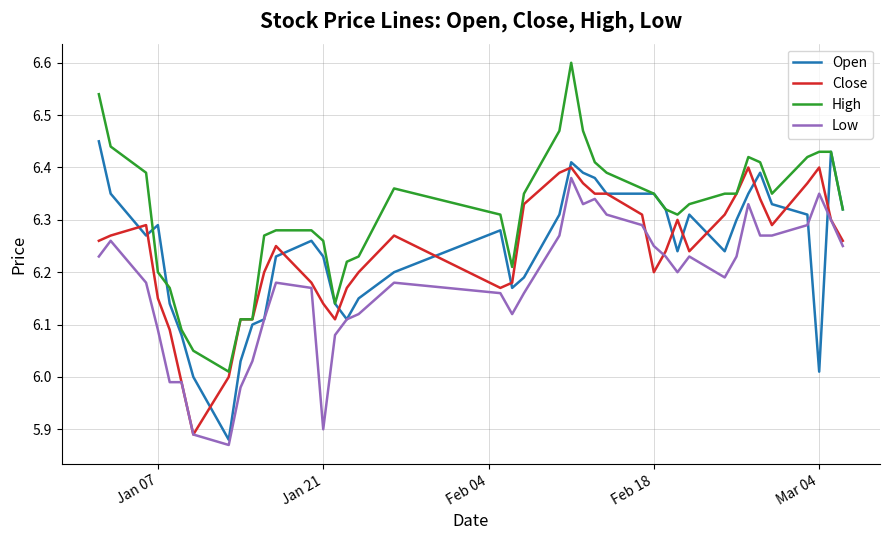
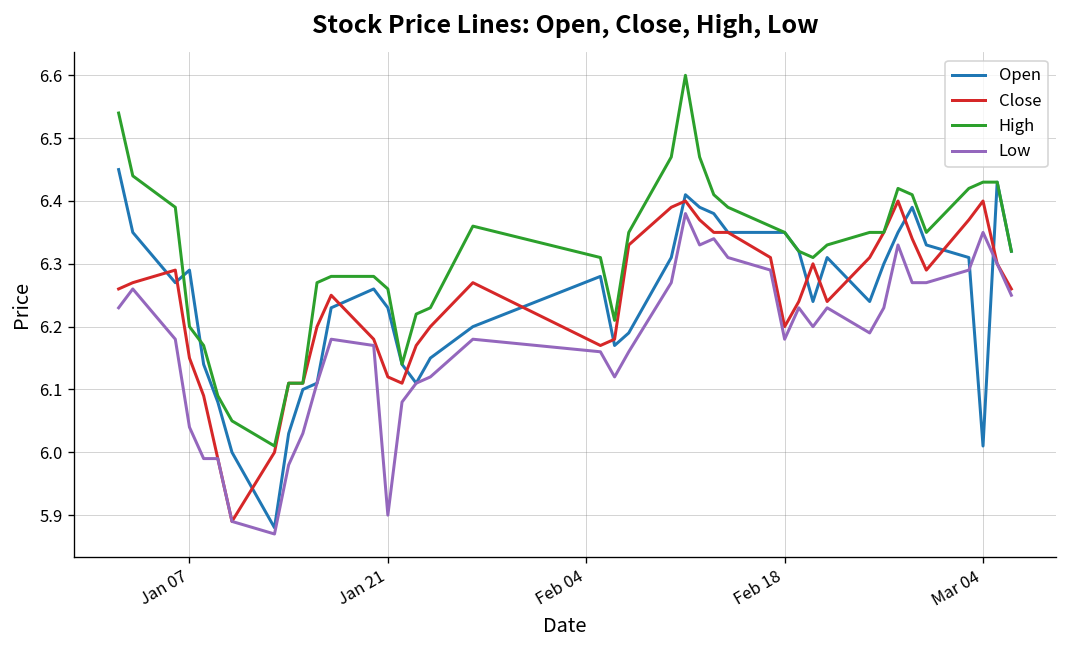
  {
    "Open": {
      "Jan 07": 6.29,
      "Jan 21": 6.23,
      "Mar 04": 6.01
    },
    "Close": {
      "Jan 07": 6.15,
-     "Jan 21": 6.14,
+     "Jan 21": 6.12,
      "Feb 18": 6.20,
      "Mar 04": 6.40
    },
    "High": {
      "Jan 07": 6.20,
      "Jan 21": 6.26,
      "Mar 04": 6.43
    },
    "Low": {
-     "Jan 07": 6.09,
+     "Jan 07": 6.04,
      "Jan 21": 5.90,
-     "Feb 18": 6.25,
+     "Feb 18": 6.18,
      "Mar 04": 6.35
    }
  }
